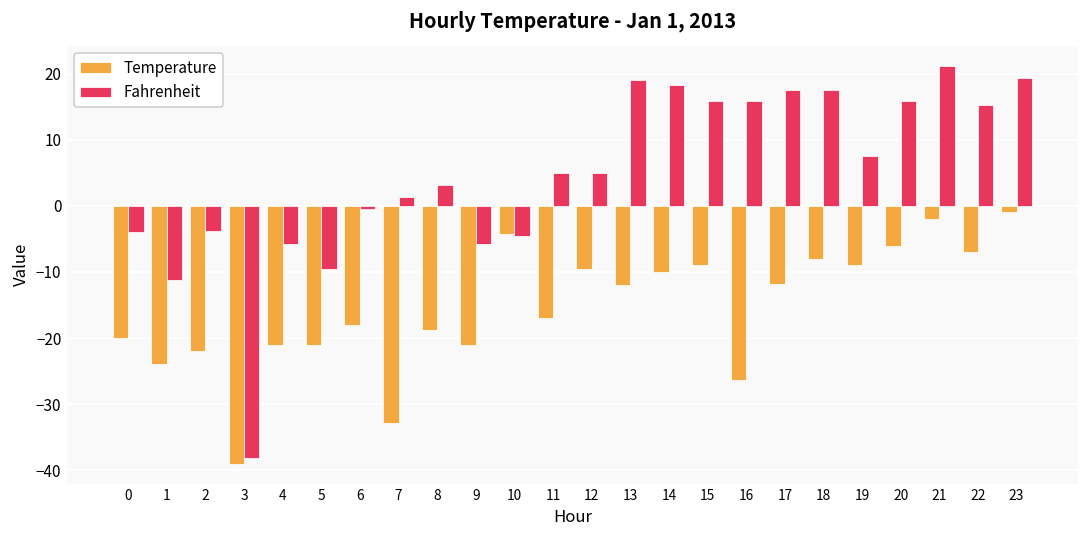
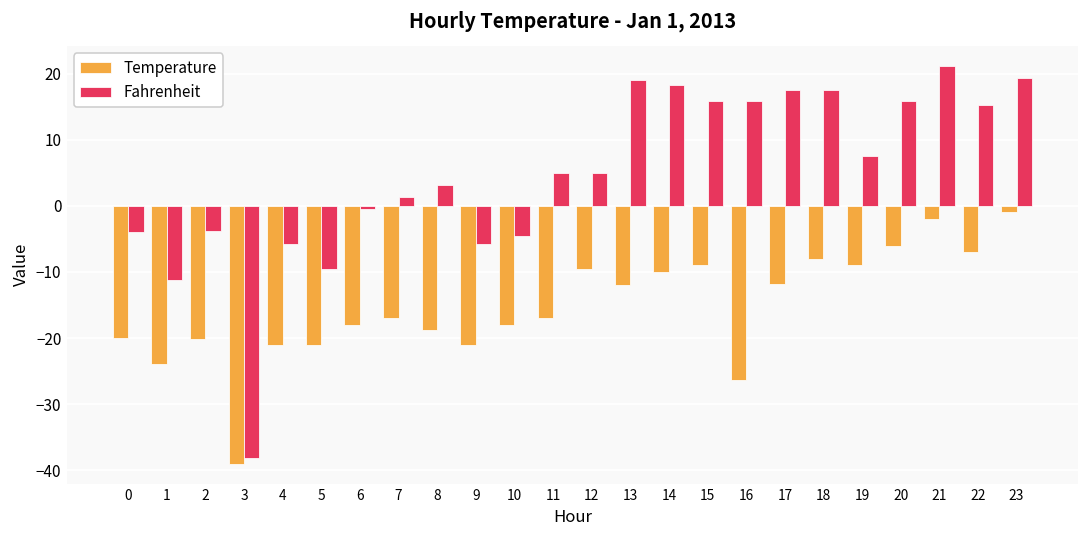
  {
    "Temperature": {
      "0": -20,
      "1": -24,
-     "2": -22,
+     "2": -20,
      "3": -39,
      "4": -21,
      "5": -21,
      "6": -18,
-     "7": -33,
+     "7": -17,
      "8": -19,
      "9": -21,
-     "10": -4,
+     "10": -18,
      "11": -17,
      "12": -10,
      "13": -12,
      "14": -10,
      "15": -9,
      "16": -26,
      "17": -12,
      "18": -8,
      "19": -9,
      "20": -6,
      "21": -2,
      "22": -7,
      "23": -1
    },
    "Fahrenheit": {
      "0": -4,
      "1": -11,
      "2": -4,
      "3": -38,
      "4": -6,
      "5": -10,
      "7": 1,
      "8": 3,
      "9": -6,
      "10": -5,
      "11": 5,
      "12": 5,
      "13": 19,
      "14": 18,
      "15": 16,
      "16": 16,
      "17": 18,
      "18": 18,
      "19": 8,
      "20": 16,
      "21": 21,
      "22": 15,
      "23": 19
    }
  }
